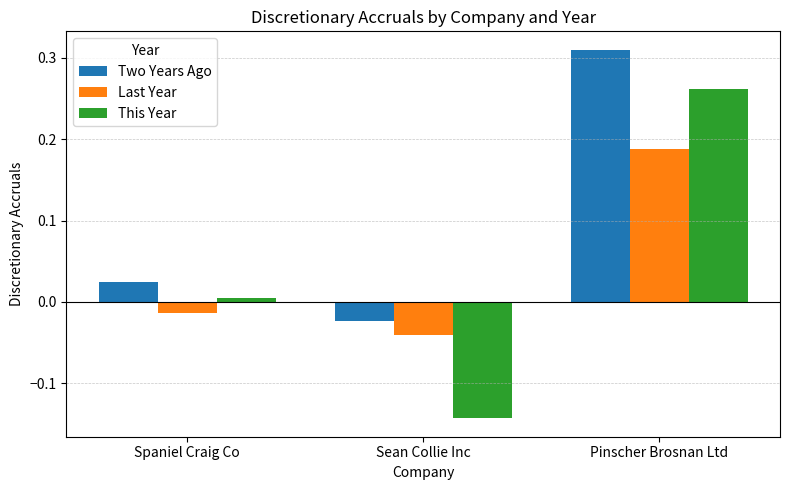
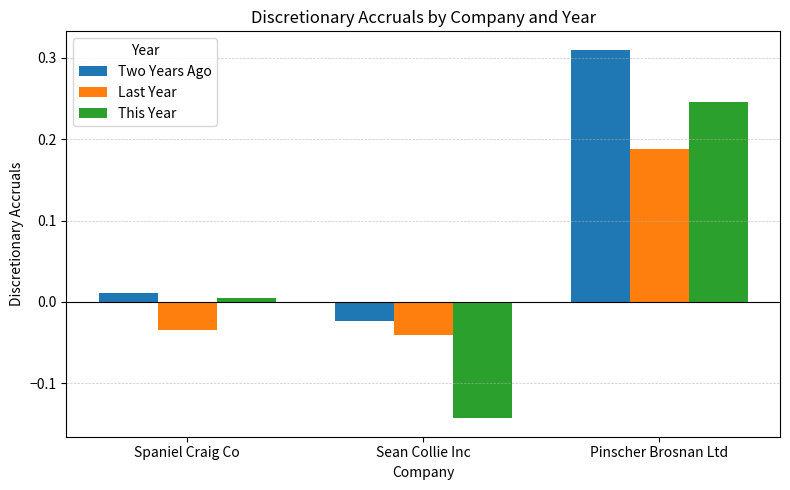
  {
    "Two Years Ago": {
-     "Spaniel Craig Co": 0.02,
+     "Spaniel Craig Co": 0.01,
      "Sean Collie Inc": -0.02,
      "Pinscher Brosnan Ltd": 0.31
    },
    "Last Year": {
-     "Spaniel Craig Co": -0.01,
+     "Spaniel Craig Co": -0.03,
      "Sean Collie Inc": -0.04,
      "Pinscher Brosnan Ltd": 0.19
    },
    "This Year": {
      "Spaniel Craig Co": 0.01,
      "Sean Collie Inc": -0.14,
-     "Pinscher Brosnan Ltd": 0.26
+     "Pinscher Brosnan Ltd": 0.25
    }
  }
